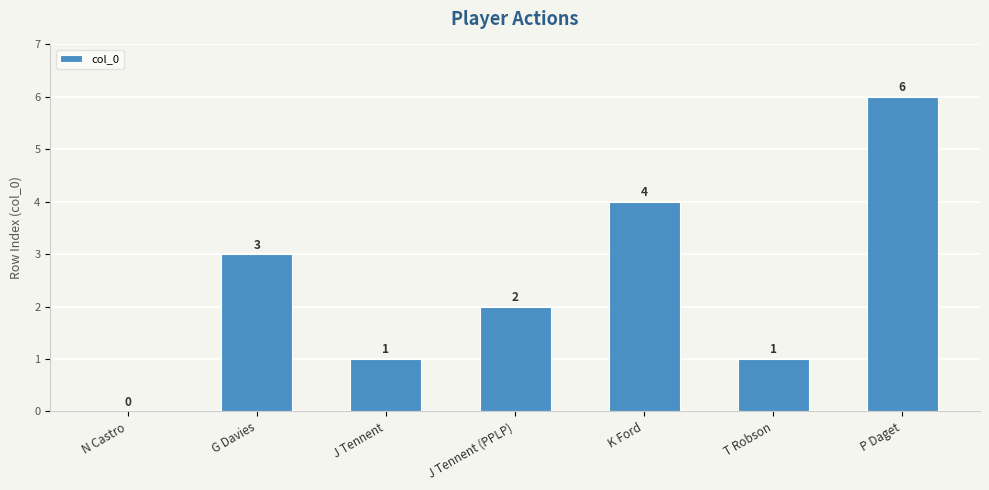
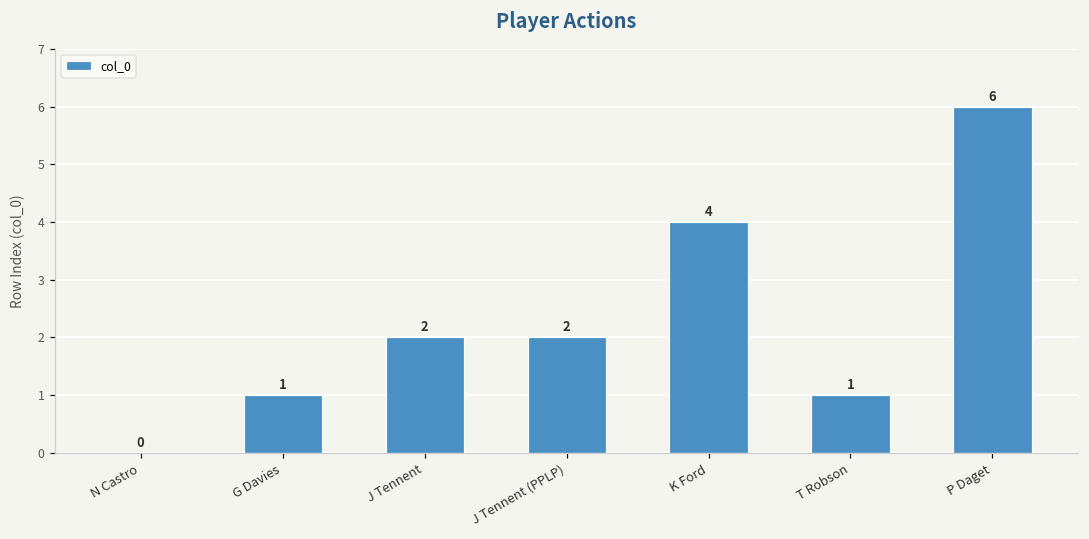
  {
    "N Castro": 0,
-   "G Davies": 3,
-   "J Tennent": 1,
+   "G Davies": 1,
+   "J Tennent": 2,
    "J Tennent (PPLP)": 2,
    "K Ford": 4,
    "T Robson": 1,
    "P Daget": 6
  }
